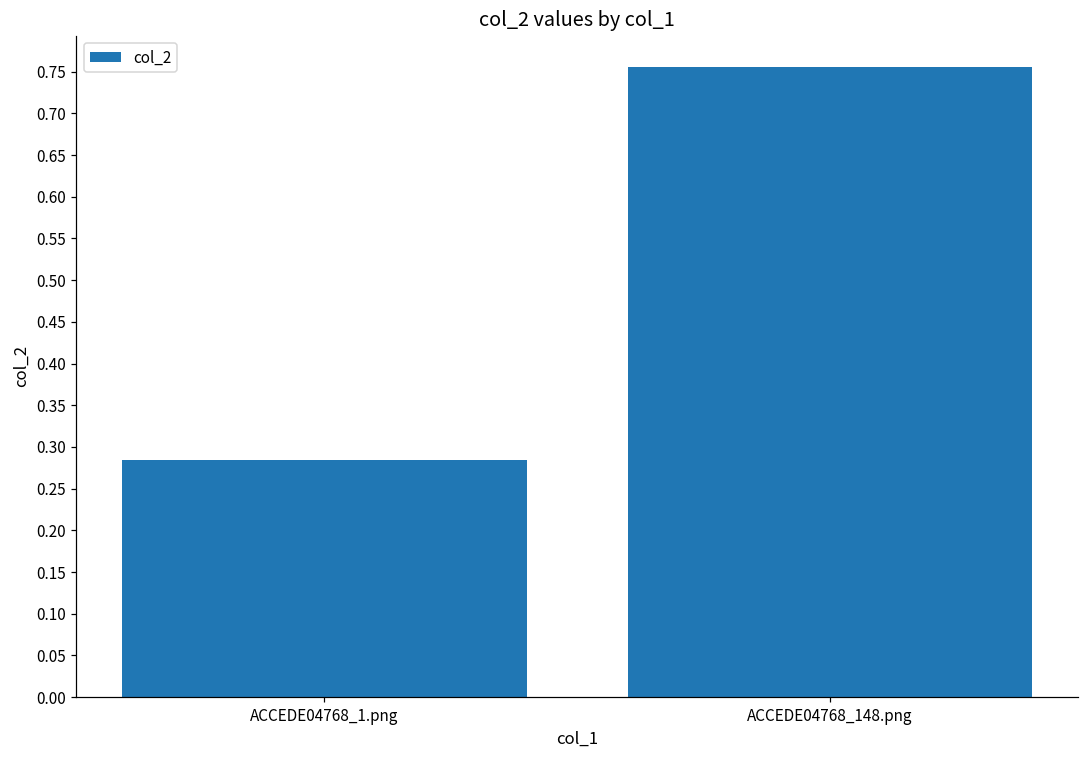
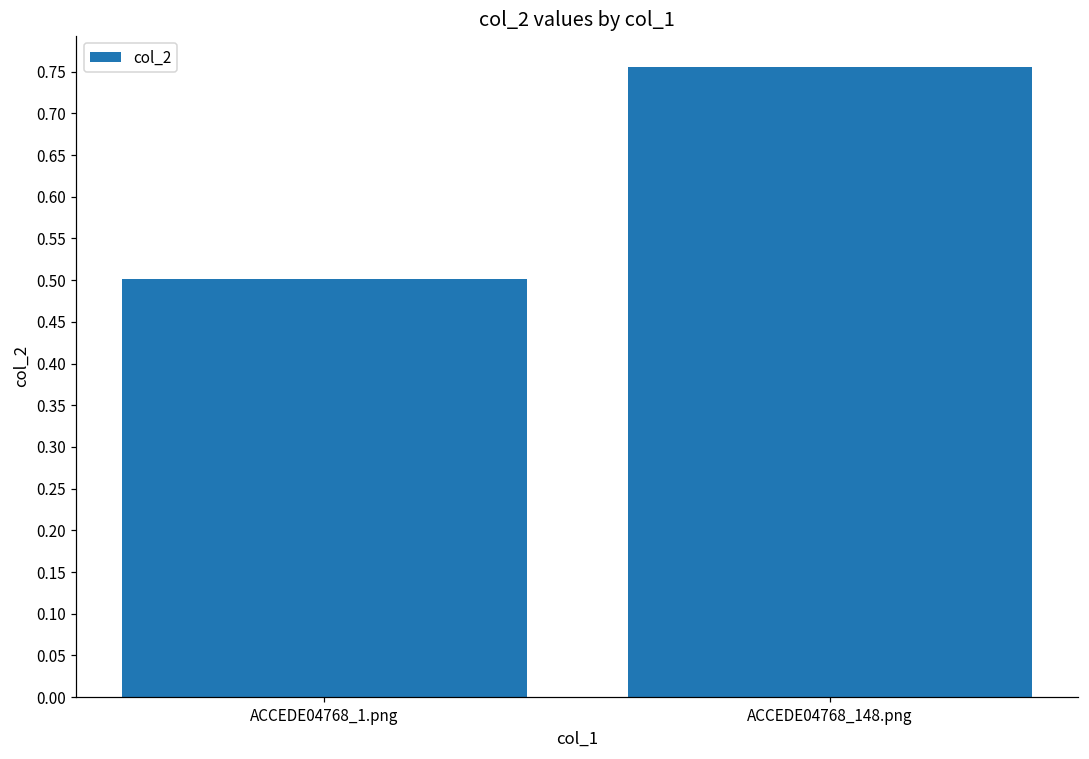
  {
-   "ACCEDE04768_1.png": 0.28,
+   "ACCEDE04768_1.png": 0.50,
    "ACCEDE04768_148.png": 0.76
  }
